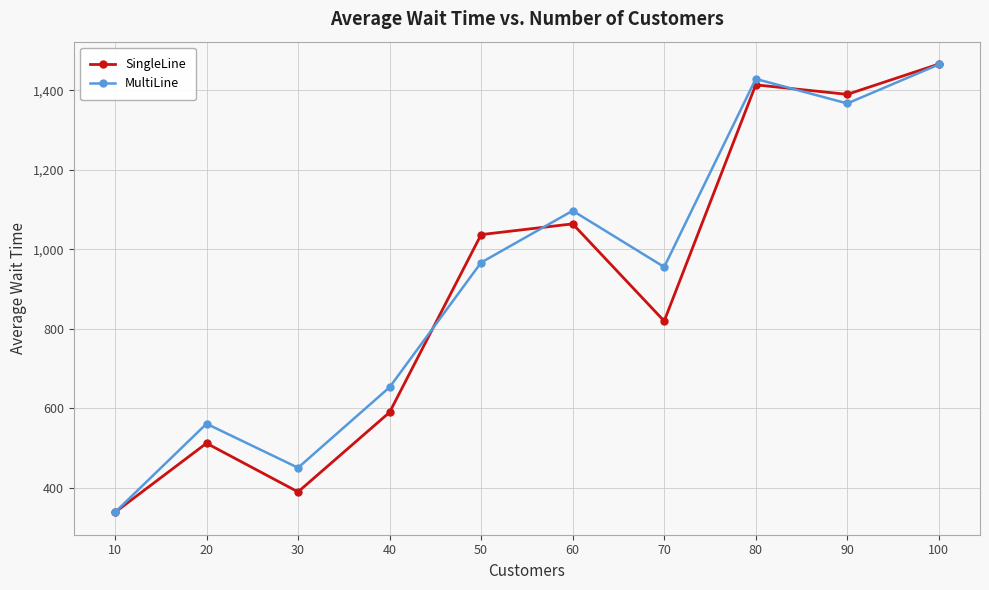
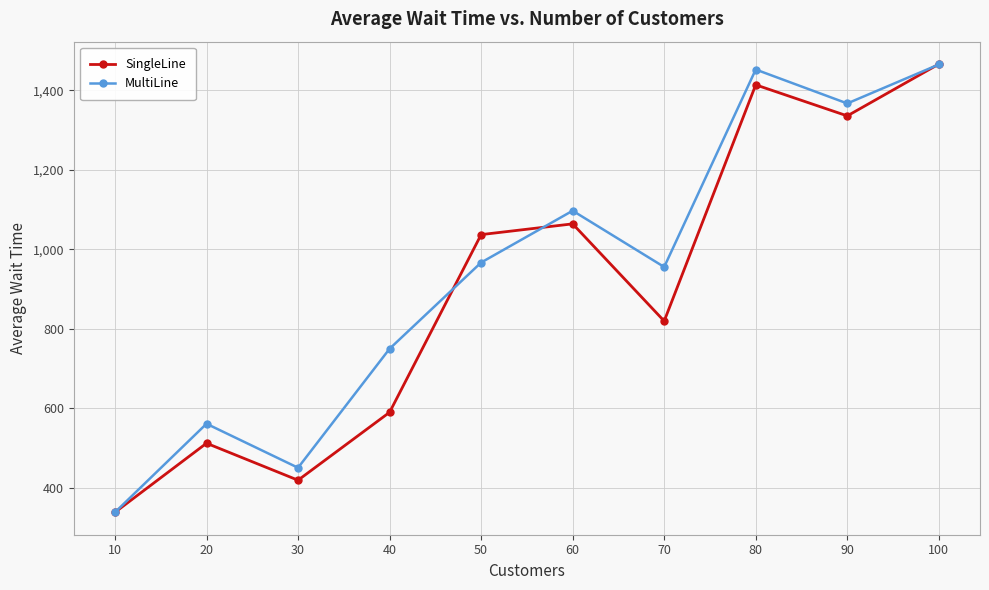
  {
    "SingleLine": {
      "20": "510",
-     "30": "390",
+     "30": "420",
      "40": "590",
      "50": "1,040",
      "60": "1,060",
      "70": "820",
      "80": "1,410",
-     "90": "1,390"
+     "90": "1,340"
    },
    "MultiLine": {
      "20": "560",
      "30": "450",
-     "40": "650",
+     "40": "750",
      "50": "970",
      "60": "1,100",
      "70": "960",
-     "80": "1,430",
+     "80": "1,450",
      "90": "1,370"
    }
  }
